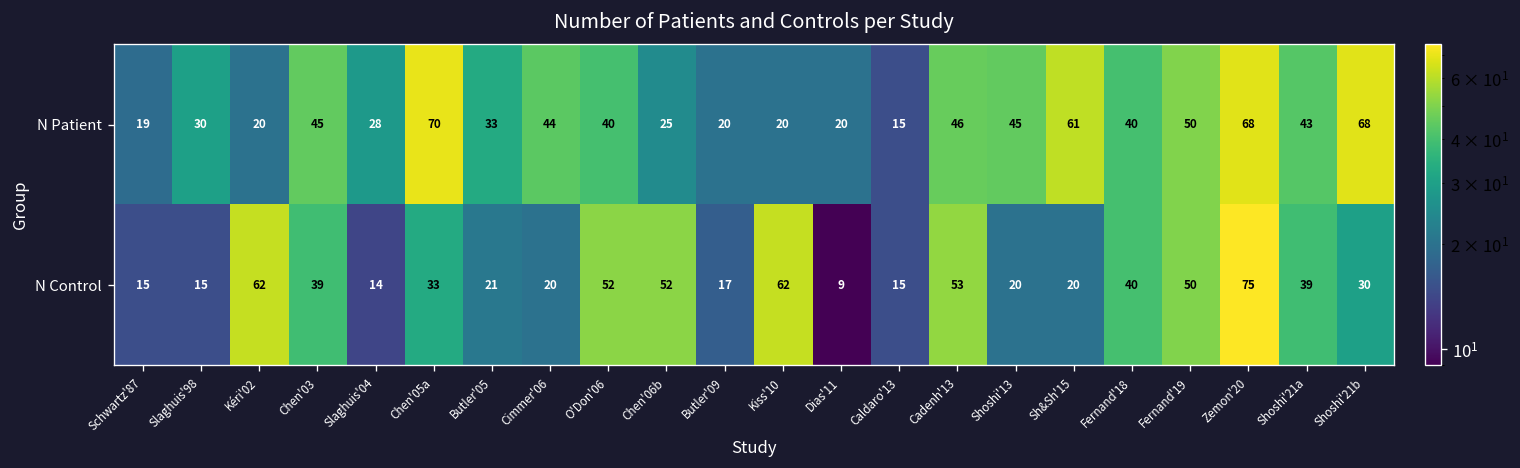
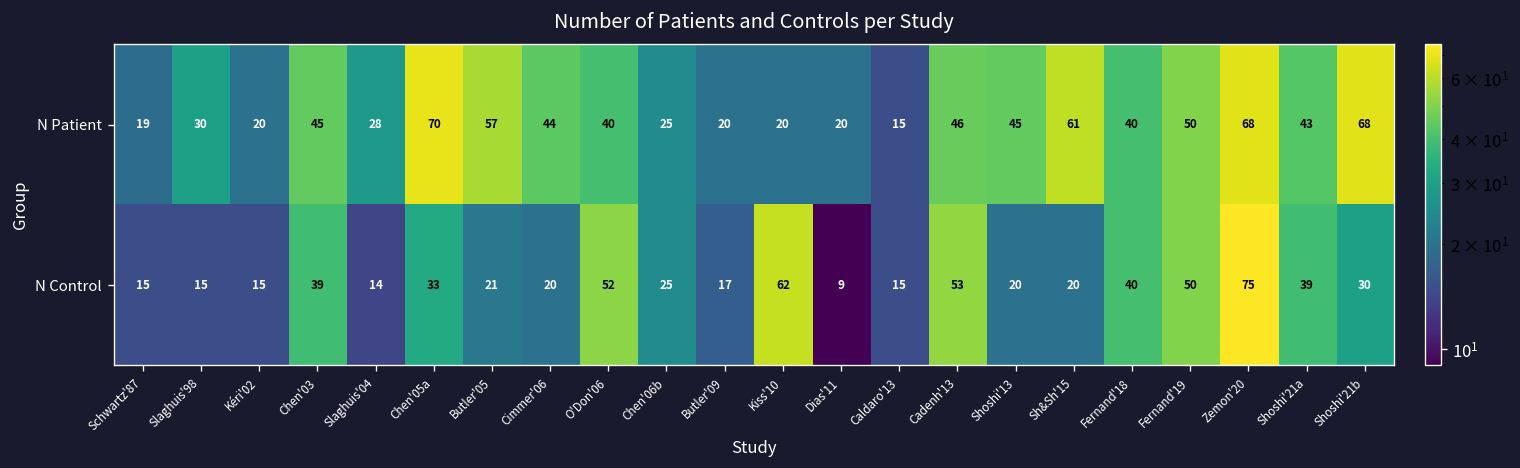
  {
    "N Patient": {
      "Schwartz'87": 19,
      "Slaghuis'98": 30,
      "Kéri'02": 20,
      "Chen'03": 45,
      "Slaghuis'04": 28,
      "Chen'05a": 70,
-     "Butler'05": 33,
+     "Butler'05": 57,
      "Cimmer'06": 44,
      "O'Don'06": 40,
      "Chen'06b": 25,
      "Butler'09": 20,
      "Kiss'10": 20,
      "Dias'11": 20,
      "Caldaro'13": 15,
      "Cadenh'13": 46,
      "Shoshi'13": 45,
      "Sh&Sh'15": 61,
      "Fernand'18": 40,
      "Fernand'19": 50,
      "Zemon'20": 68,
      "Shoshi'21a": 43,
      "Shoshi'21b": 68
    },
    "N Control": {
      "Schwartz'87": 15,
      "Slaghuis'98": 15,
-     "Kéri'02": 62,
+     "Kéri'02": 15,
      "Chen'03": 39,
      "Slaghuis'04": 14,
      "Chen'05a": 33,
      "Butler'05": 21,
      "Cimmer'06": 20,
      "O'Don'06": 52,
-     "Chen'06b": 52,
+     "Chen'06b": 25,
      "Butler'09": 17,
      "Kiss'10": 62,
      "Dias'11": 9,
      "Caldaro'13": 15,
      "Cadenh'13": 53,
      "Shoshi'13": 20,
      "Sh&Sh'15": 20,
      "Fernand'18": 40,
      "Fernand'19": 50,
      "Zemon'20": 75,
      "Shoshi'21a": 39,
      "Shoshi'21b": 30
    }
  }
